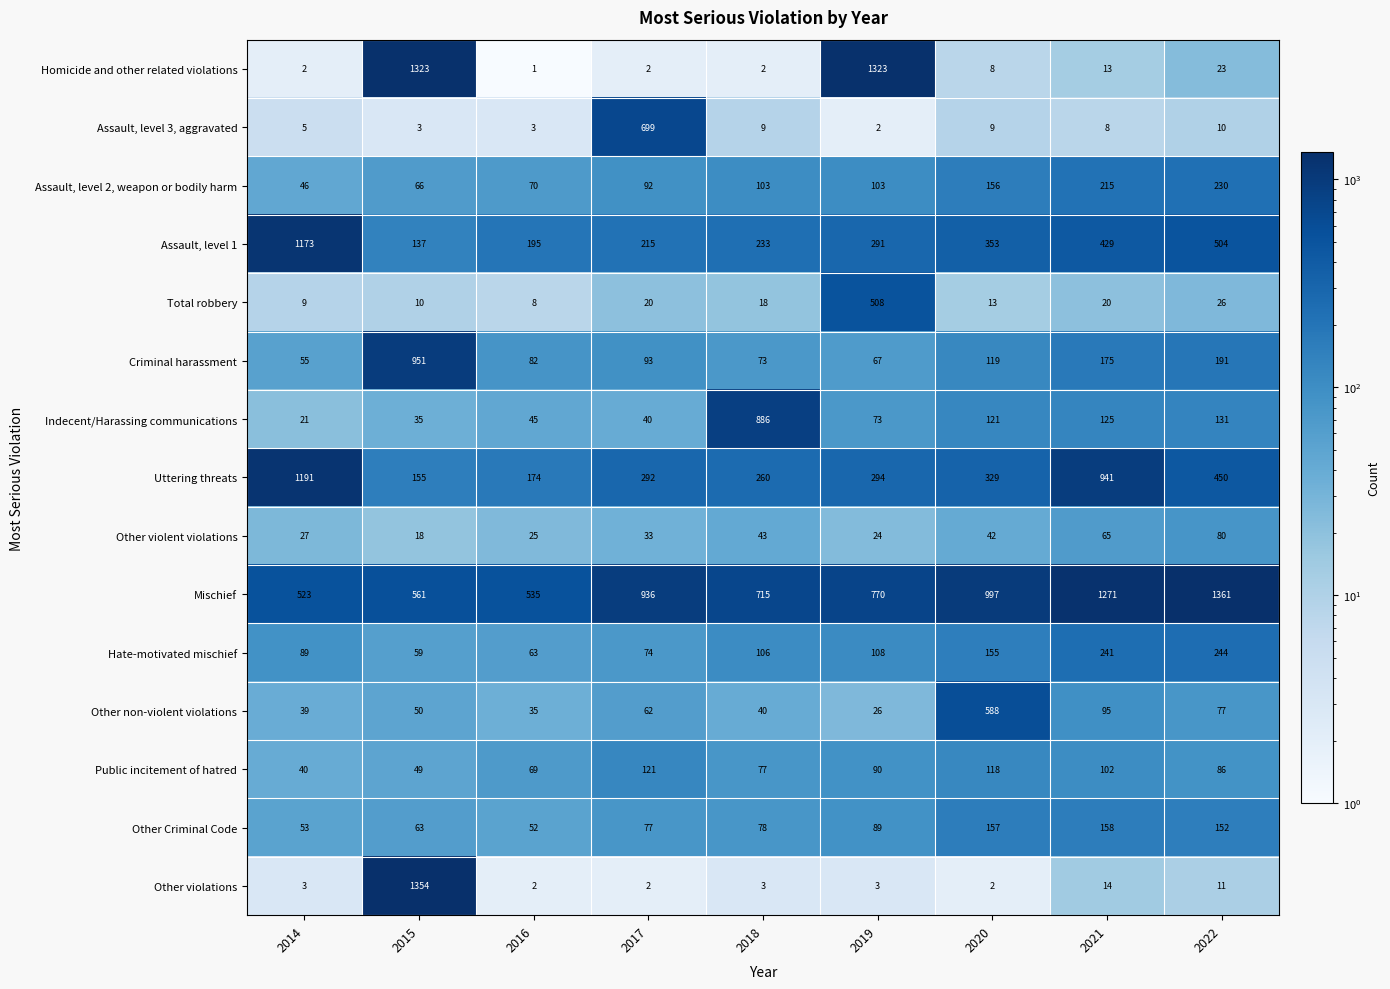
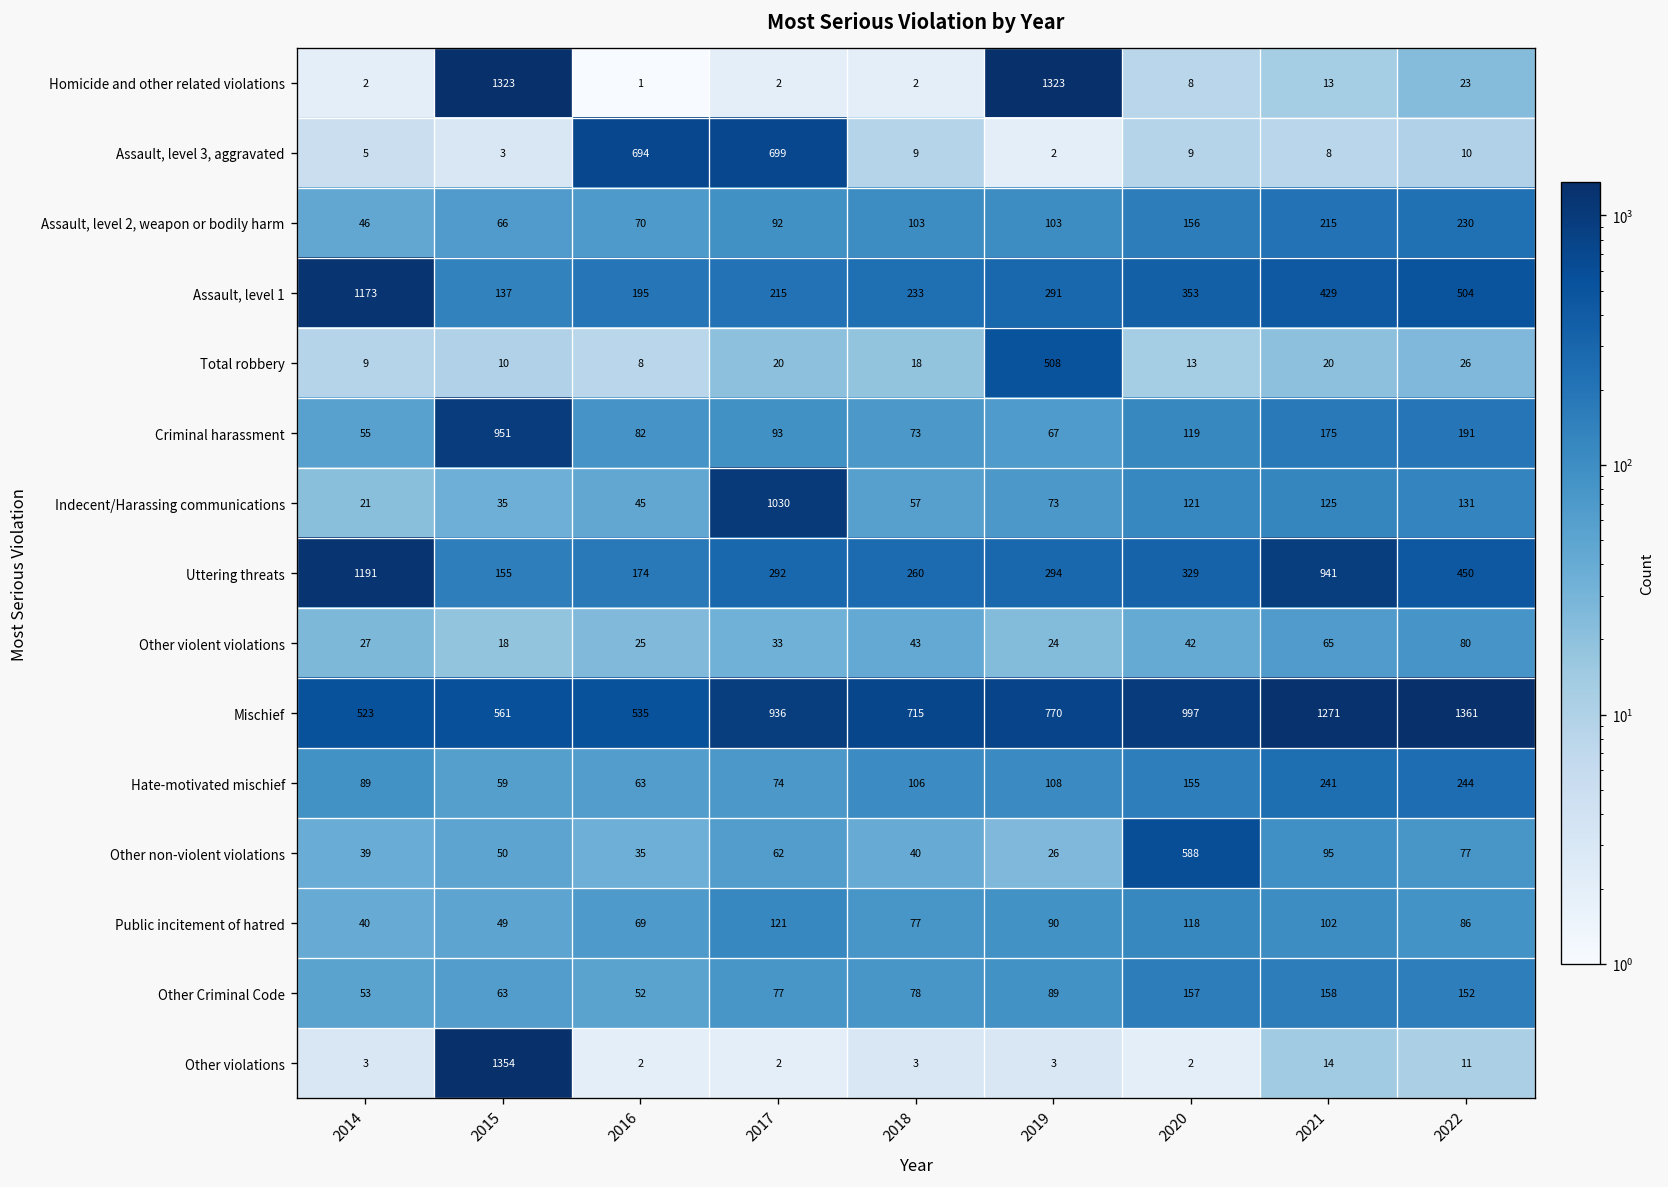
  {
    "Homicide and other related violations": {
      "2014": 2,
      "2015": 1323,
      "2016": 1,
      "2017": 2,
      "2018": 2,
      "2019": 1323,
      "2020": 8,
      "2021": 13,
      "2022": 23
    },
    "Assault, level 3, aggravated": {
      "2014": 5,
      "2015": 3,
-     "2016": 3,
+     "2016": 694,
      "2017": 699,
      "2018": 9,
      "2019": 2,
      "2020": 9,
      "2021": 8,
      "2022": 10
    },
    "Assault, level 2, weapon or bodily harm": {
      "2014": 46,
      "2015": 66,
      "2016": 70,
      "2017": 92,
      "2018": 103,
      "2019": 103,
      "2020": 156,
      "2021": 215,
      "2022": 230
    },
    "Assault, level 1": {
      "2014": 1173,
      "2015": 137,
      "2016": 195,
      "2017": 215,
      "2018": 233,
      "2019": 291,
      "2020": 353,
      "2021": 429,
      "2022": 504
    },
    "Total robbery": {
      "2014": 9,
      "2015": 10,
      "2016": 8,
      "2017": 20,
      "2018": 18,
      "2019": 508,
      "2020": 13,
      "2021": 20,
      "2022": 26
    },
    "Criminal harassment": {
      "2014": 55,
      "2015": 951,
      "2016": 82,
      "2017": 93,
      "2018": 73,
      "2019": 67,
      "2020": 119,
      "2021": 175,
      "2022": 191
    },
    "Indecent/Harassing communications": {
      "2014": 21,
      "2015": 35,
      "2016": 45,
-     "2017": 40,
-     "2018": 886,
+     "2017": 1030,
+     "2018": 57,
      "2019": 73,
      "2020": 121,
      "2021": 125,
      "2022": 131
    },
    "Uttering threats": {
      "2014": 1191,
      "2015": 155,
      "2016": 174,
      "2017": 292,
      "2018": 260,
      "2019": 294,
      "2020": 329,
      "2021": 941,
      "2022": 450
    },
    "Other violent violations": {
      "2014": 27,
      "2015": 18,
      "2016": 25,
      "2017": 33,
      "2018": 43,
      "2019": 24,
      "2020": 42,
      "2021": 65,
      "2022": 80
    },
    "Mischief": {
      "2014": 523,
      "2015": 561,
      "2016": 535,
      "2017": 936,
      "2018": 715,
      "2019": 770,
      "2020": 997,
      "2021": 1271,
      "2022": 1361
    },
    "Hate-motivated mischief": {
      "2014": 89,
      "2015": 59,
      "2016": 63,
      "2017": 74,
      "2018": 106,
      "2019": 108,
      "2020": 155,
      "2021": 241,
      "2022": 244
    },
    "Other non-violent violations": {
      "2014": 39,
      "2015": 50,
      "2016": 35,
      "2017": 62,
      "2018": 40,
      "2019": 26,
      "2020": 588,
      "2021": 95,
      "2022": 77
    },
    "Public incitement of hatred": {
      "2014": 40,
      "2015": 49,
      "2016": 69,
      "2017": 121,
      "2018": 77,
      "2019": 90,
      "2020": 118,
      "2021": 102,
      "2022": 86
    },
    "Other Criminal Code": {
      "2014": 53,
      "2015": 63,
      "2016": 52,
      "2017": 77,
      "2018": 78,
      "2019": 89,
      "2020": 157,
      "2021": 158,
      "2022": 152
    },
    "Other violations": {
      "2014": 3,
      "2015": 1354,
      "2016": 2,
      "2017": 2,
      "2018": 3,
      "2019": 3,
      "2020": 2,
      "2021": 14,
      "2022": 11
    }
  }
